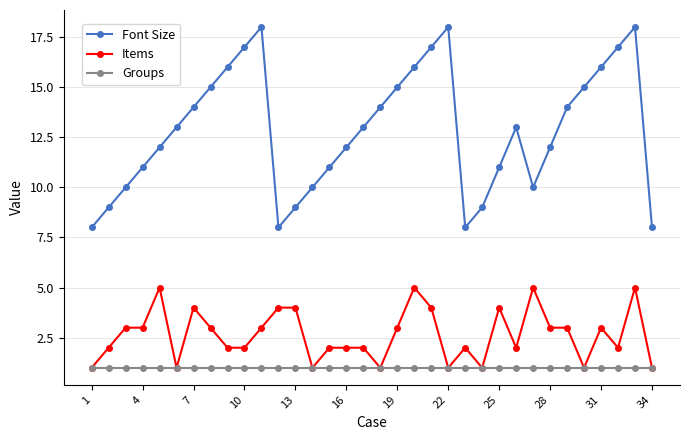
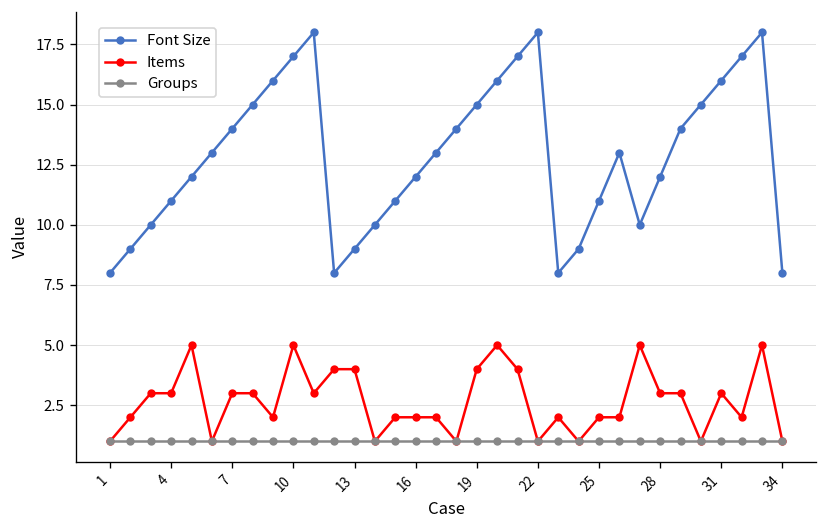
  {
    "Font Size": {
      "1": 8,
      "4": 11,
      "7": 14,
      "10": 17,
      "13": 9,
      "16": 12,
      "19": 15,
      "22": 18,
      "25": 11,
      "28": 12,
      "31": 16,
      "34": 8
    },
    "Items": {
      "4": 3,
-     "7": 4,
-     "10": 2,
+     "7": 3,
+     "10": 5,
      "13": 4,
      "16": 2,
-     "19": 3,
-     "25": 4,
+     "19": 4,
+     "25": 2,
      "28": 3,
      "31": 3
    },
    "Groups": {
      "4": 1,
      "7": 1,
      "10": 1,
      "13": 1,
      "16": 1,
      "19": 1,
      "25": 1,
      "28": 1,
      "31": 1
    }
  }
